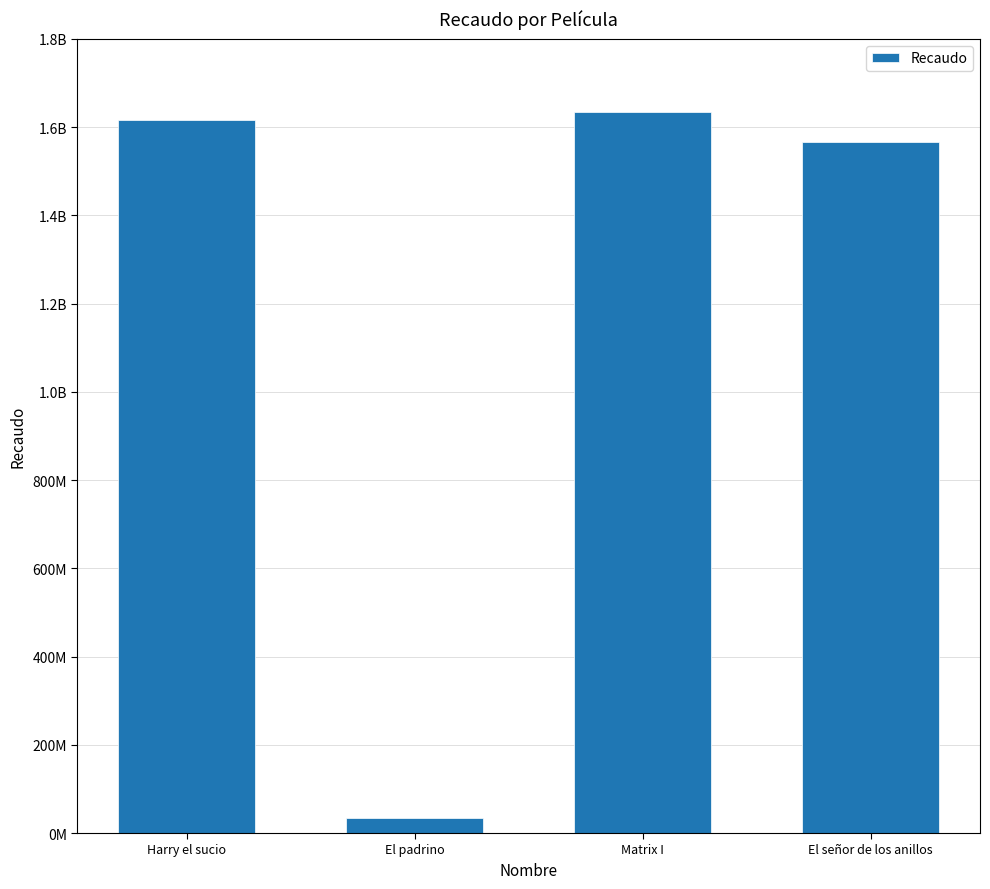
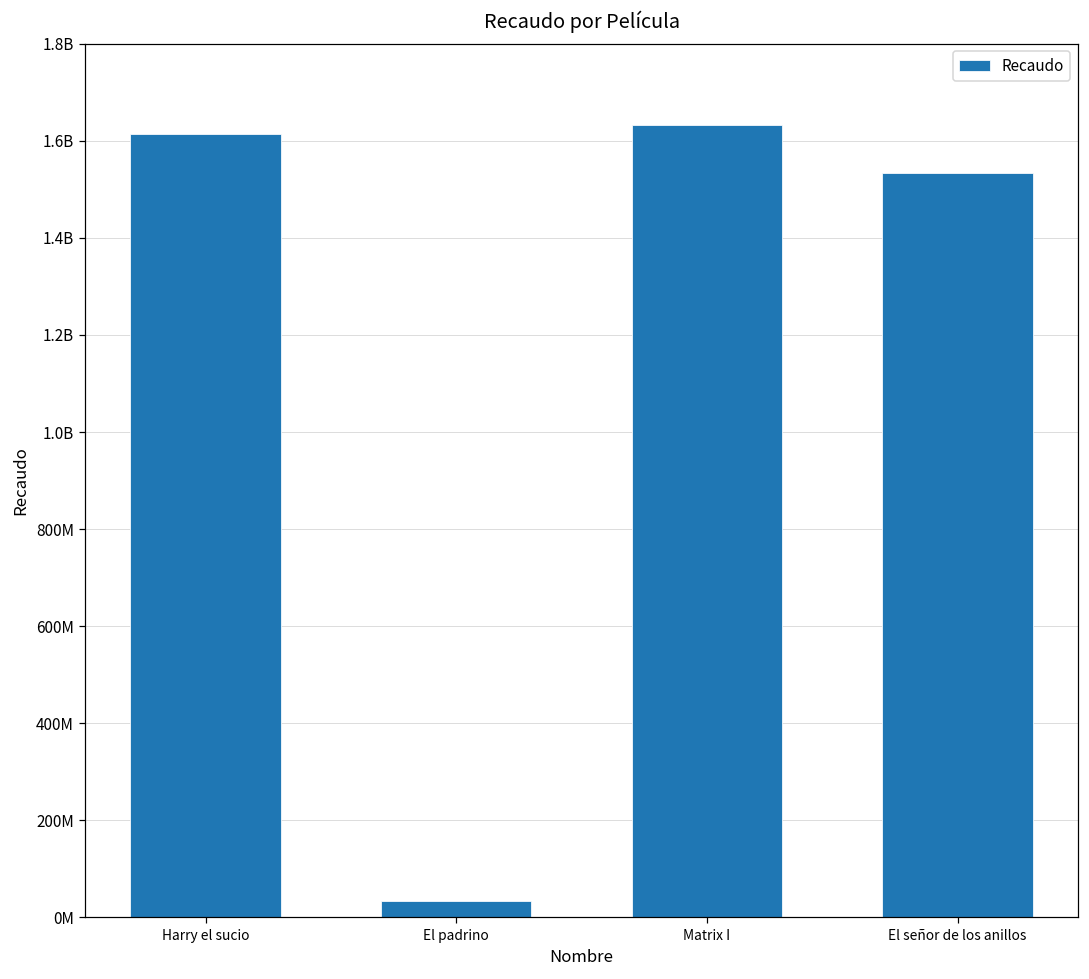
  {
    "Harry el sucio": 1610000000,
    "El padrino": 30000000,
    "Matrix I": 1630000000,
-   "El señor de los anillos": 1570000000
+   "El señor de los anillos": 1530000000
  }
